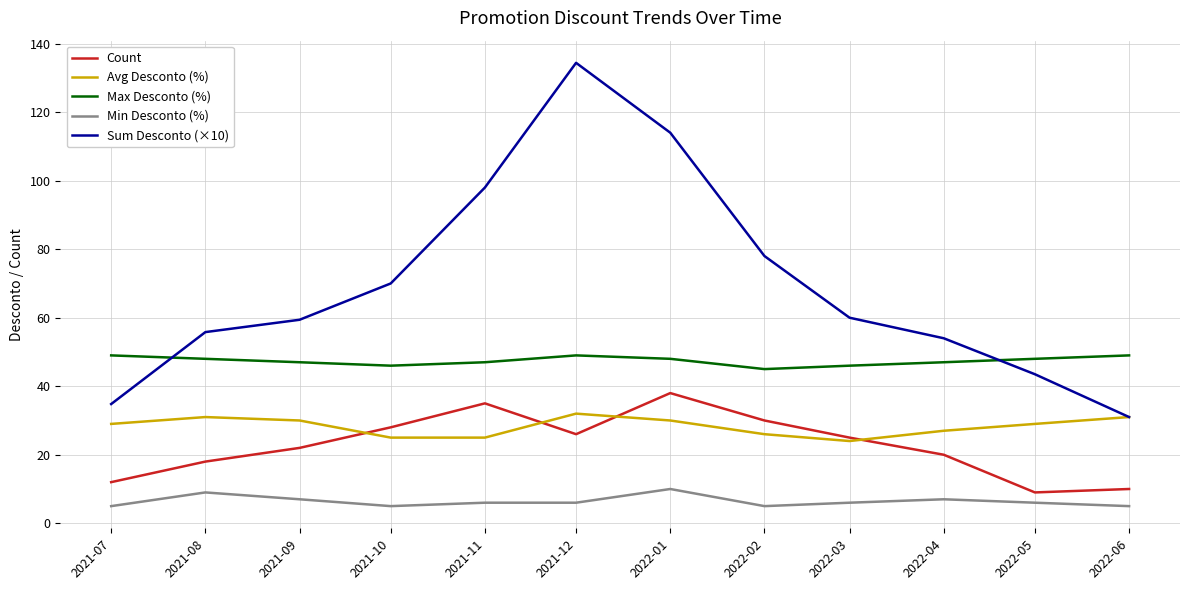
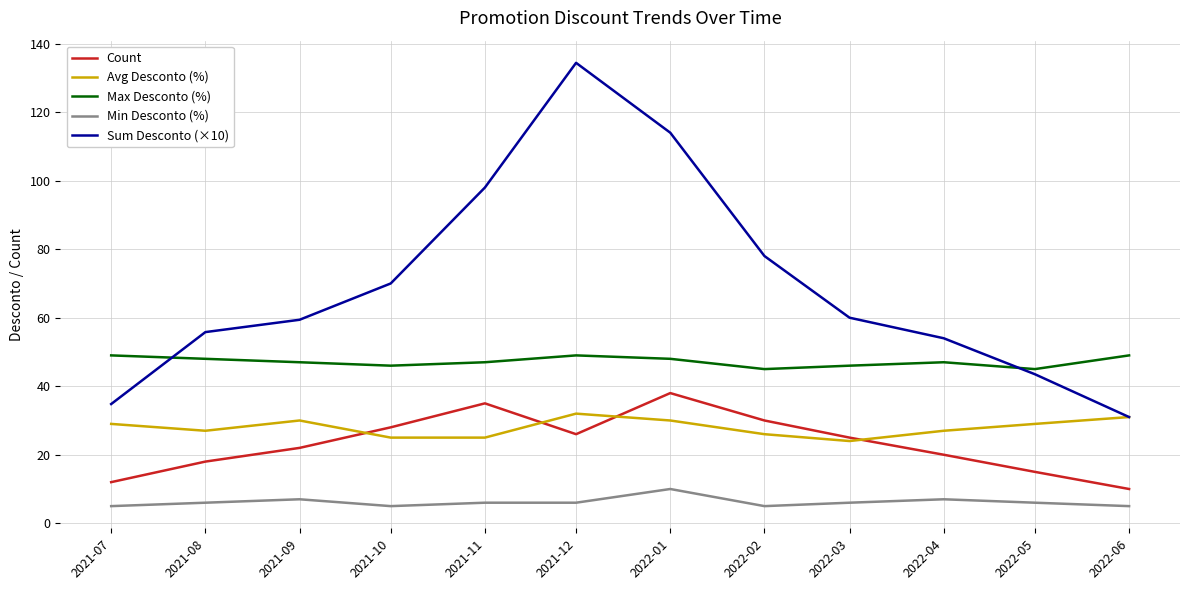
  {
    "Count": {
      "2021-07": 12,
      "2021-08": 18,
      "2021-09": 22,
      "2021-10": 28,
      "2021-11": 35,
      "2021-12": 26,
      "2022-01": 38,
      "2022-02": 30,
      "2022-03": 25,
      "2022-04": 20,
-     "2022-05": 9,
+     "2022-05": 15,
      "2022-06": 10
    },
    "Avg Desconto (%)": {
      "2021-07": 29,
-     "2021-08": 31,
+     "2021-08": 27,
      "2021-09": 30,
      "2021-10": 25,
      "2021-11": 25,
      "2021-12": 32,
      "2022-01": 30,
      "2022-02": 26,
      "2022-03": 24,
      "2022-04": 27,
      "2022-05": 29
    },
    "Max Desconto (%)": {
      "2021-07": 49,
      "2021-08": 48,
      "2021-09": 47,
      "2021-10": 46,
      "2021-11": 47,
      "2021-12": 49,
      "2022-01": 48,
      "2022-02": 45,
      "2022-03": 46,
      "2022-04": 47,
-     "2022-05": 48,
+     "2022-05": 45,
      "2022-06": 49
    },
    "Min Desconto (%)": {
      "2021-07": 5,
-     "2021-08": 9,
+     "2021-08": 6,
      "2021-09": 7,
      "2021-10": 5,
      "2021-11": 6,
      "2021-12": 6,
      "2022-01": 10,
      "2022-02": 5,
      "2022-03": 6,
      "2022-04": 7,
      "2022-05": 6,
      "2022-06": 5
    },
    "Sum Desconto (×10)": {
      "2021-07": 35,
      "2021-08": 56,
      "2021-09": 59,
      "2021-10": 70,
      "2021-11": 98,
      "2021-12": 134,
      "2022-01": 114,
      "2022-02": 78,
      "2022-03": 60,
      "2022-04": 54,
      "2022-05": 44
    }
  }
